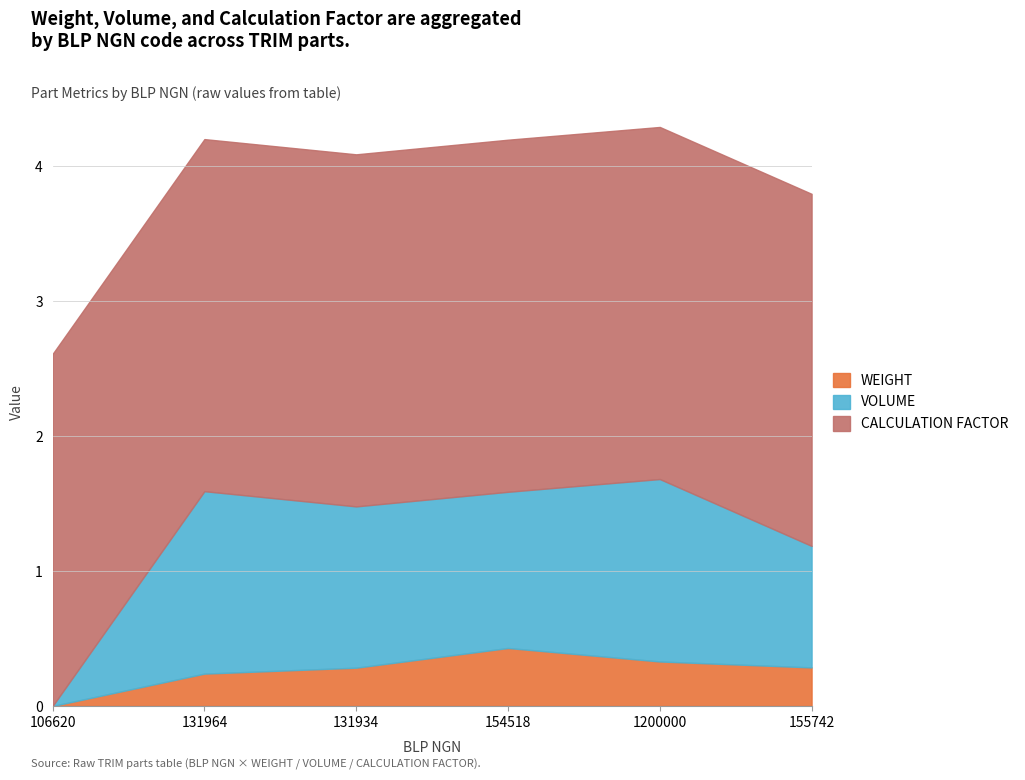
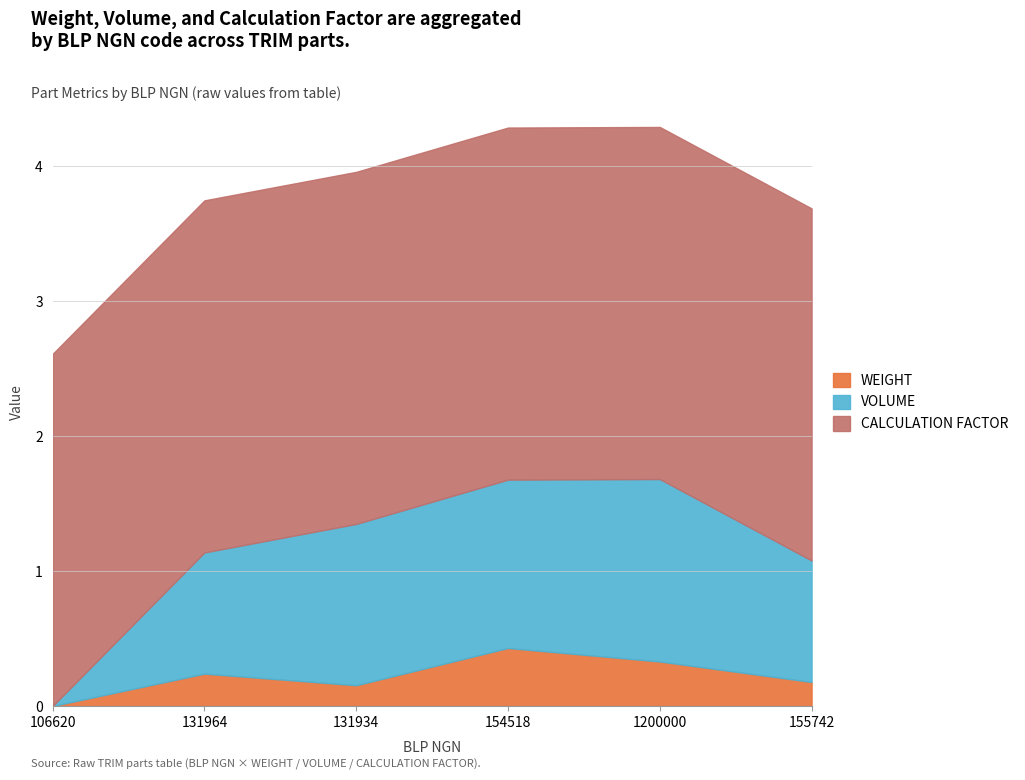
  {
    "WEIGHT": {
      "131964": 0.24,
-     "131934": 0.28,
+     "131934": 0.15,
      "154518": 0.43,
      "1200000": 0.33,
-     "155742": 0.29
+     "155742": 0.18
    },
    "VOLUME": {
-     "131964": 1.35,
+     "131964": 0.90,
      "131934": 1.20,
-     "154518": 1.16,
+     "154518": 1.25,
      "1200000": 1.35,
      "155742": 0.90
    },
    "CALCULATION FACTOR": {
      "106620": 2.61,
      "131964": 2.61,
      "131934": 2.61,
      "154518": 2.61,
      "1200000": 2.61,
      "155742": 2.61
    }
  }
